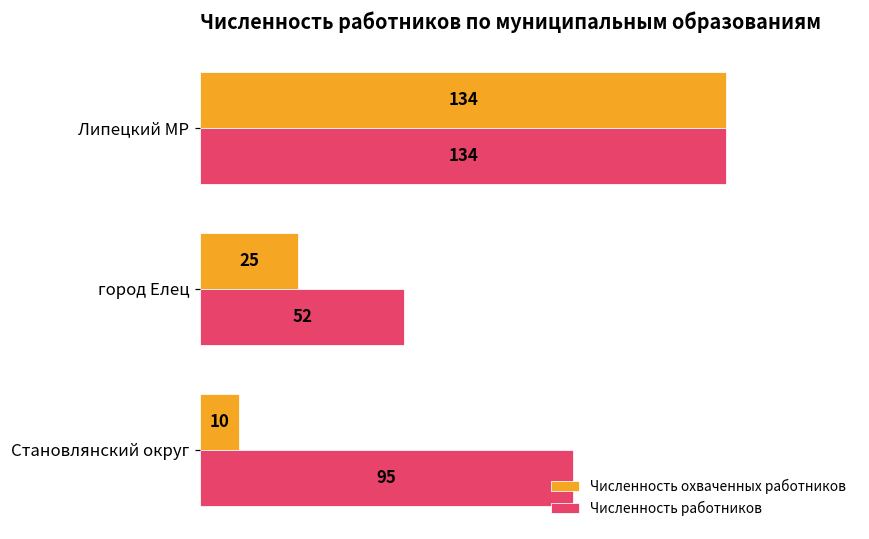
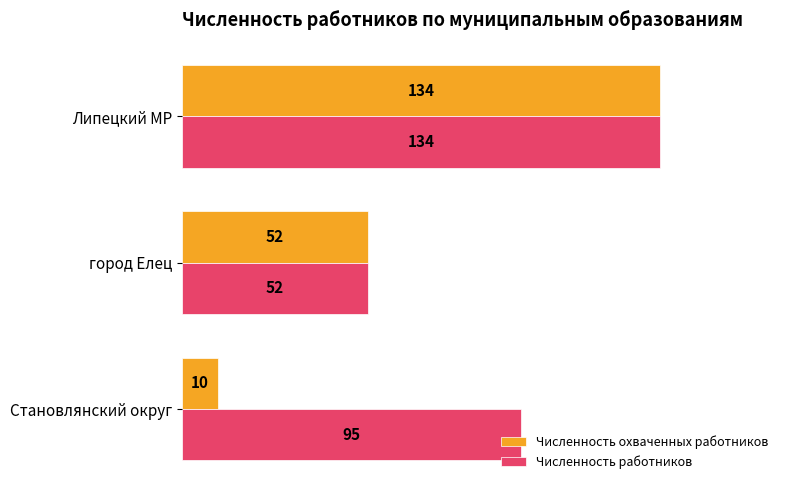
  {
    "Численность охваченных работников": {
      "Липецкий МР": 134,
-     "город Елец": 25,
+     "город Елец": 52,
      "Становлянский округ": 10
    },
    "Численность работников": {
      "Липецкий МР": 134,
      "город Елец": 52,
      "Становлянский округ": 95
    }
  }
